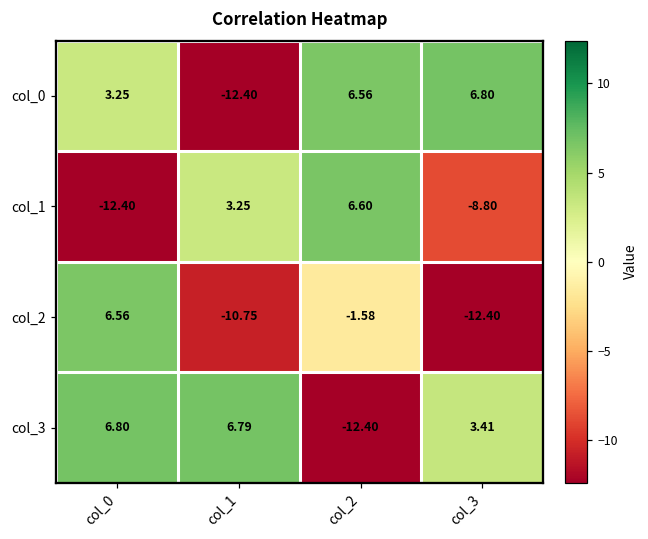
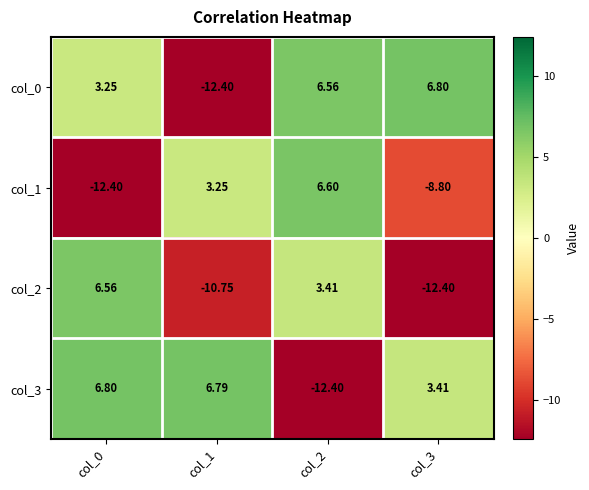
  {
    "col_0": {
      "col_0": 3.25,
      "col_1": -12.40,
      "col_2": 6.56,
      "col_3": 6.80
    },
    "col_1": {
      "col_0": -12.40,
      "col_1": 3.25,
      "col_2": 6.60,
      "col_3": -8.80
    },
    "col_2": {
      "col_0": 6.56,
      "col_1": -10.75,
-     "col_2": -1.58,
+     "col_2": 3.41,
      "col_3": -12.40
    },
    "col_3": {
      "col_0": 6.80,
      "col_1": 6.79,
      "col_2": -12.40,
      "col_3": 3.41
    }
  }
